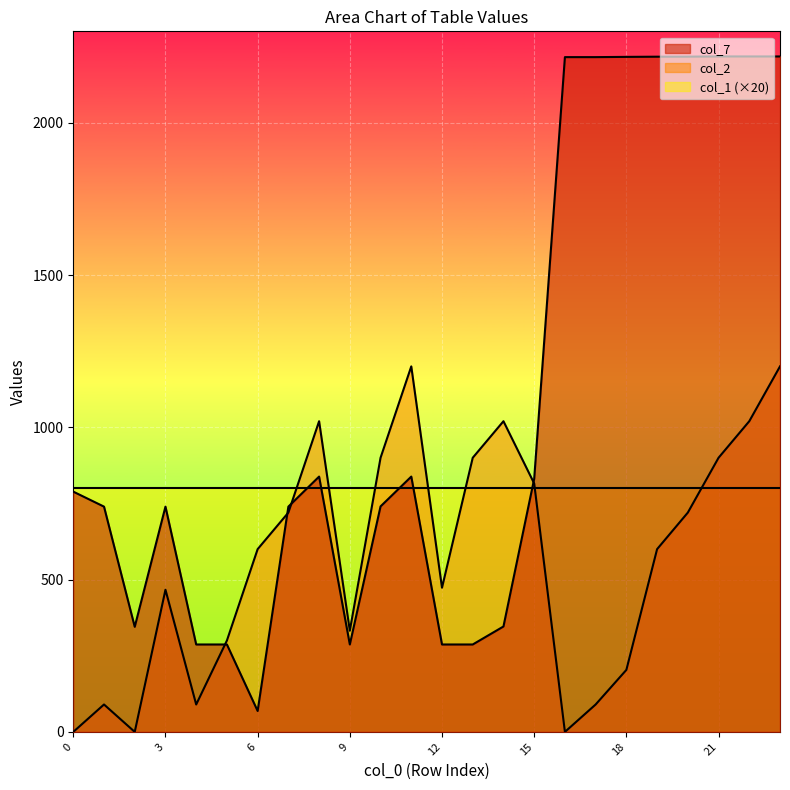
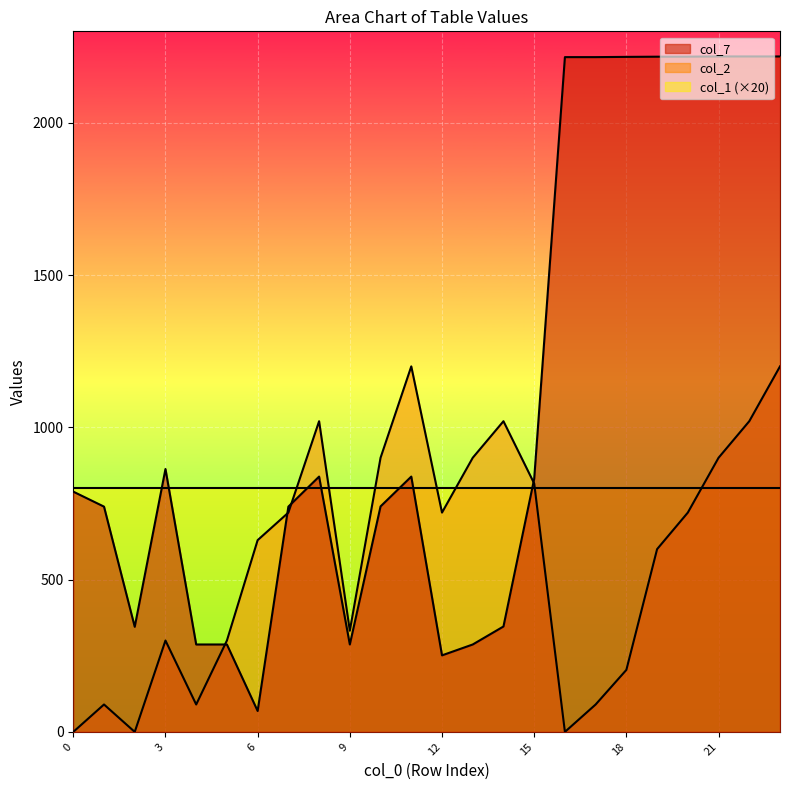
  {
    "col_7": {
      "0": 790,
-     "3": 740,
+     "3": 860,
      "6": 70,
      "9": 290,
-     "12": 290,
+     "12": 250,
      "15": 830,
      "18": 2220
    },
    "col_2": {
      "0": 0,
-     "3": 470,
-     "6": 600,
+     "3": 300,
+     "6": 630,
      "9": 330,
-     "12": 470,
+     "12": 720,
      "15": 820,
      "18": 200,
      "21": 900
    },
    "col_1 (×20)": {
      "0": 800,
      "3": 800,
      "6": 800,
      "9": 800,
      "12": 800,
      "15": 800,
      "18": 800,
      "21": 800
    }
  }
